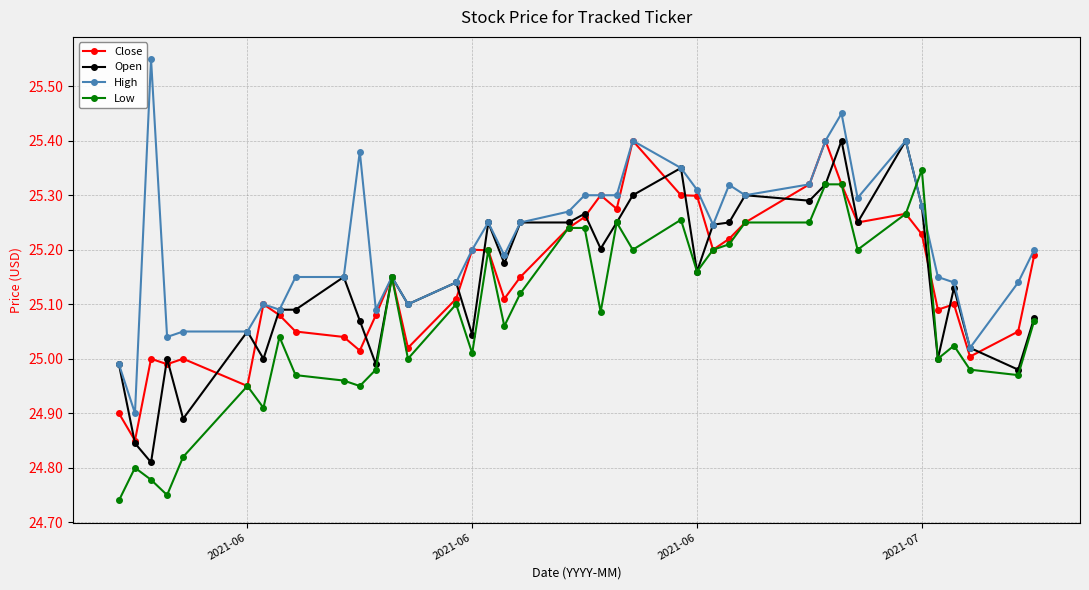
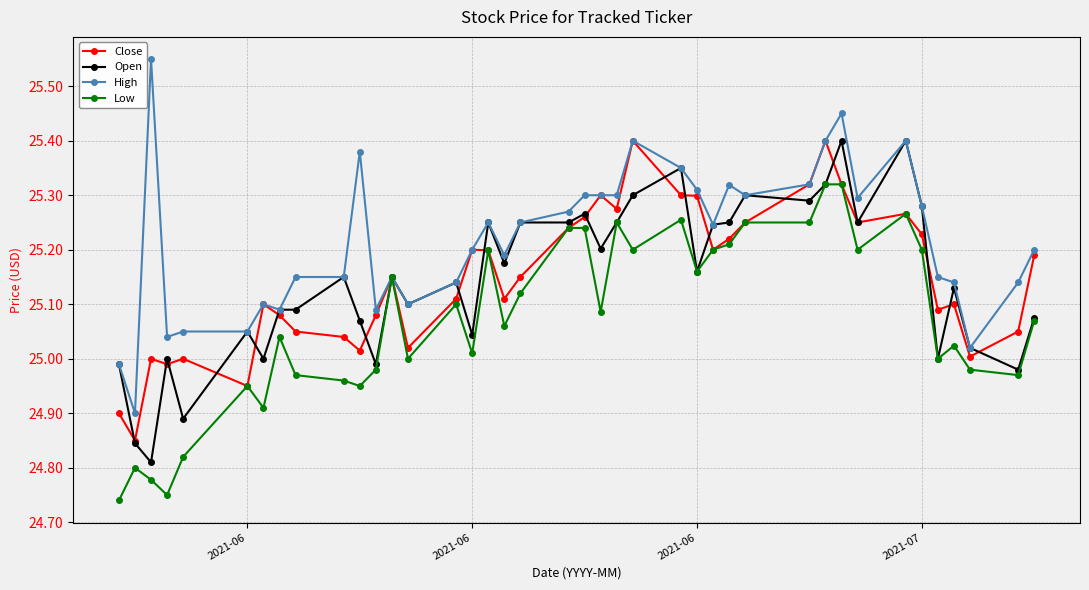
  {
    "Close": {
      "2021-07": 25.23
    },
    "Low": {
-     "2021-07": 25.35
+     "2021-07": 25.20
    }
  }
